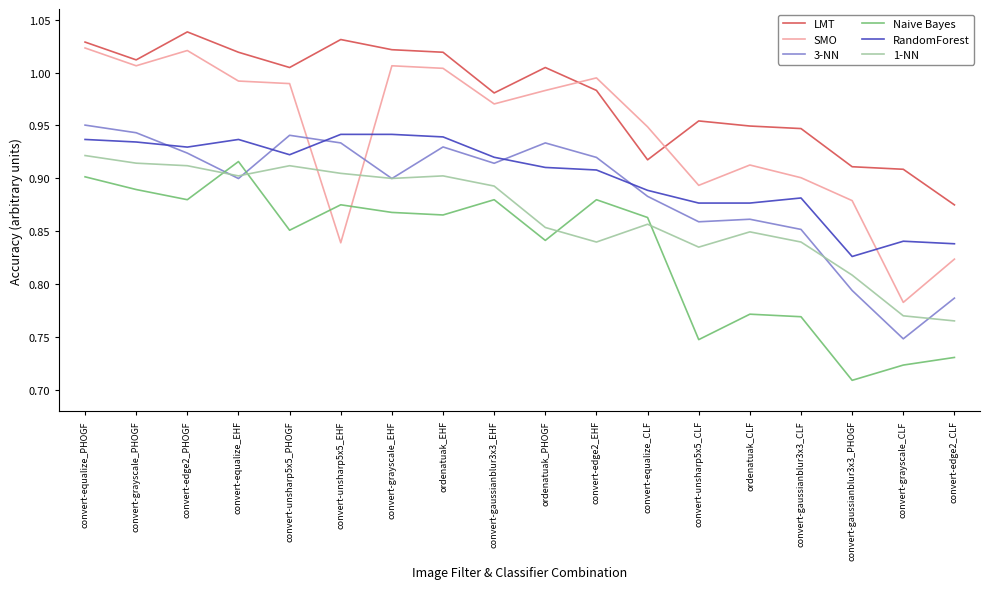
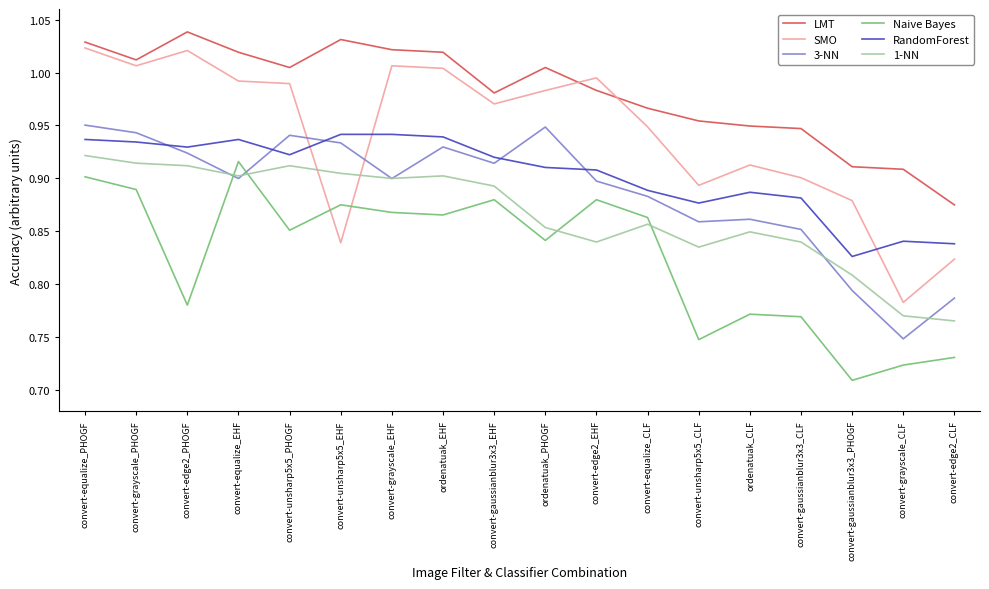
  {
    "LMT": {
      "convert-equalize_PHOGF": 1.029,
      "convert-grayscale_PHOGF": 1.012,
      "convert-edge2_PHOGF": 1.038,
      "convert-equalize_EHF": 1.019,
      "convert-unsharp5x5_PHOGF": 1.005,
      "convert-unsharp5x5_EHF": 1.031,
      "convert-grayscale_EHF": 1.022,
      "ordenatuak_EHF": 1.019,
      "convert-gaussianblur3x3_EHF": 0.981,
      "ordenatuak_PHOGF": 1.005,
      "convert-edge2_EHF": 0.983,
-     "convert-equalize_CLF": 0.917,
+     "convert-equalize_CLF": 0.966,
      "convert-unsharp5x5_CLF": 0.954,
      "ordenatuak_CLF": 0.949,
      "convert-gaussianblur3x3_CLF": 0.947,
      "convert-gaussianblur3x3_PHOGF": 0.911,
      "convert-grayscale_CLF": 0.909,
      "convert-edge2_CLF": 0.875
    },
    "SMO": {
      "convert-equalize_PHOGF": 1.023,
      "convert-grayscale_PHOGF": 1.006,
      "convert-edge2_PHOGF": 1.021,
      "convert-equalize_EHF": 0.992,
      "convert-unsharp5x5_PHOGF": 0.990,
      "convert-unsharp5x5_EHF": 0.839,
      "convert-grayscale_EHF": 1.006,
      "ordenatuak_EHF": 1.004,
      "convert-gaussianblur3x3_EHF": 0.970,
      "ordenatuak_PHOGF": 0.983,
      "convert-edge2_EHF": 0.995,
      "convert-equalize_CLF": 0.949,
      "convert-unsharp5x5_CLF": 0.893,
      "ordenatuak_CLF": 0.913,
      "convert-gaussianblur3x3_CLF": 0.901,
      "convert-gaussianblur3x3_PHOGF": 0.879,
      "convert-grayscale_CLF": 0.783,
      "convert-edge2_CLF": 0.824
    },
    "3-NN": {
      "convert-equalize_PHOGF": 0.950,
      "convert-grayscale_PHOGF": 0.943,
      "convert-edge2_PHOGF": 0.924,
      "convert-equalize_EHF": 0.900,
      "convert-unsharp5x5_PHOGF": 0.941,
      "convert-unsharp5x5_EHF": 0.933,
      "ordenatuak_EHF": 0.930,
      "convert-gaussianblur3x3_EHF": 0.914,
-     "ordenatuak_PHOGF": 0.933,
-     "convert-edge2_EHF": 0.920,
+     "ordenatuak_PHOGF": 0.948,
+     "convert-edge2_EHF": 0.897,
      "convert-equalize_CLF": 0.883,
      "convert-unsharp5x5_CLF": 0.859,
      "ordenatuak_CLF": 0.861,
      "convert-gaussianblur3x3_CLF": 0.852,
      "convert-gaussianblur3x3_PHOGF": 0.794,
      "convert-grayscale_CLF": 0.748,
      "convert-edge2_CLF": 0.787
    },
    "Naive Bayes": {
      "convert-equalize_PHOGF": 0.901,
      "convert-grayscale_PHOGF": 0.889,
-     "convert-edge2_PHOGF": 0.880,
+     "convert-edge2_PHOGF": 0.780,
      "convert-equalize_EHF": 0.916,
      "convert-unsharp5x5_PHOGF": 0.851,
      "convert-unsharp5x5_EHF": 0.875,
      "convert-grayscale_EHF": 0.868,
      "ordenatuak_EHF": 0.865,
      "convert-gaussianblur3x3_EHF": 0.880,
      "ordenatuak_PHOGF": 0.841,
      "convert-edge2_EHF": 0.880,
      "convert-equalize_CLF": 0.863,
      "convert-unsharp5x5_CLF": 0.748,
      "ordenatuak_CLF": 0.772,
      "convert-gaussianblur3x3_CLF": 0.769,
      "convert-gaussianblur3x3_PHOGF": 0.709,
      "convert-grayscale_CLF": 0.724,
      "convert-edge2_CLF": 0.731
    },
    "RandomForest": {
      "convert-equalize_PHOGF": 0.937,
      "convert-grayscale_PHOGF": 0.934,
      "convert-edge2_PHOGF": 0.930,
      "convert-equalize_EHF": 0.937,
      "convert-unsharp5x5_PHOGF": 0.922,
      "convert-unsharp5x5_EHF": 0.942,
      "convert-grayscale_EHF": 0.942,
      "ordenatuak_EHF": 0.939,
      "convert-gaussianblur3x3_EHF": 0.920,
      "ordenatuak_PHOGF": 0.910,
      "convert-edge2_EHF": 0.908,
      "convert-equalize_CLF": 0.889,
      "convert-unsharp5x5_CLF": 0.877,
-     "ordenatuak_CLF": 0.877,
+     "ordenatuak_CLF": 0.887,
      "convert-gaussianblur3x3_CLF": 0.881,
      "convert-gaussianblur3x3_PHOGF": 0.826,
      "convert-grayscale_CLF": 0.841,
      "convert-edge2_CLF": 0.838
    },
    "1-NN": {
      "convert-equalize_PHOGF": 0.922,
      "convert-grayscale_PHOGF": 0.914,
      "convert-edge2_PHOGF": 0.912,
      "convert-equalize_EHF": 0.902,
      "convert-unsharp5x5_PHOGF": 0.912,
      "convert-unsharp5x5_EHF": 0.905,
      "ordenatuak_EHF": 0.902,
      "convert-gaussianblur3x3_EHF": 0.893,
      "ordenatuak_PHOGF": 0.854,
      "convert-edge2_EHF": 0.840,
      "convert-equalize_CLF": 0.857,
      "convert-unsharp5x5_CLF": 0.835,
      "ordenatuak_CLF": 0.849,
      "convert-gaussianblur3x3_CLF": 0.840,
      "convert-gaussianblur3x3_PHOGF": 0.809,
      "convert-grayscale_CLF": 0.770,
      "convert-edge2_CLF": 0.765
    }
  }
